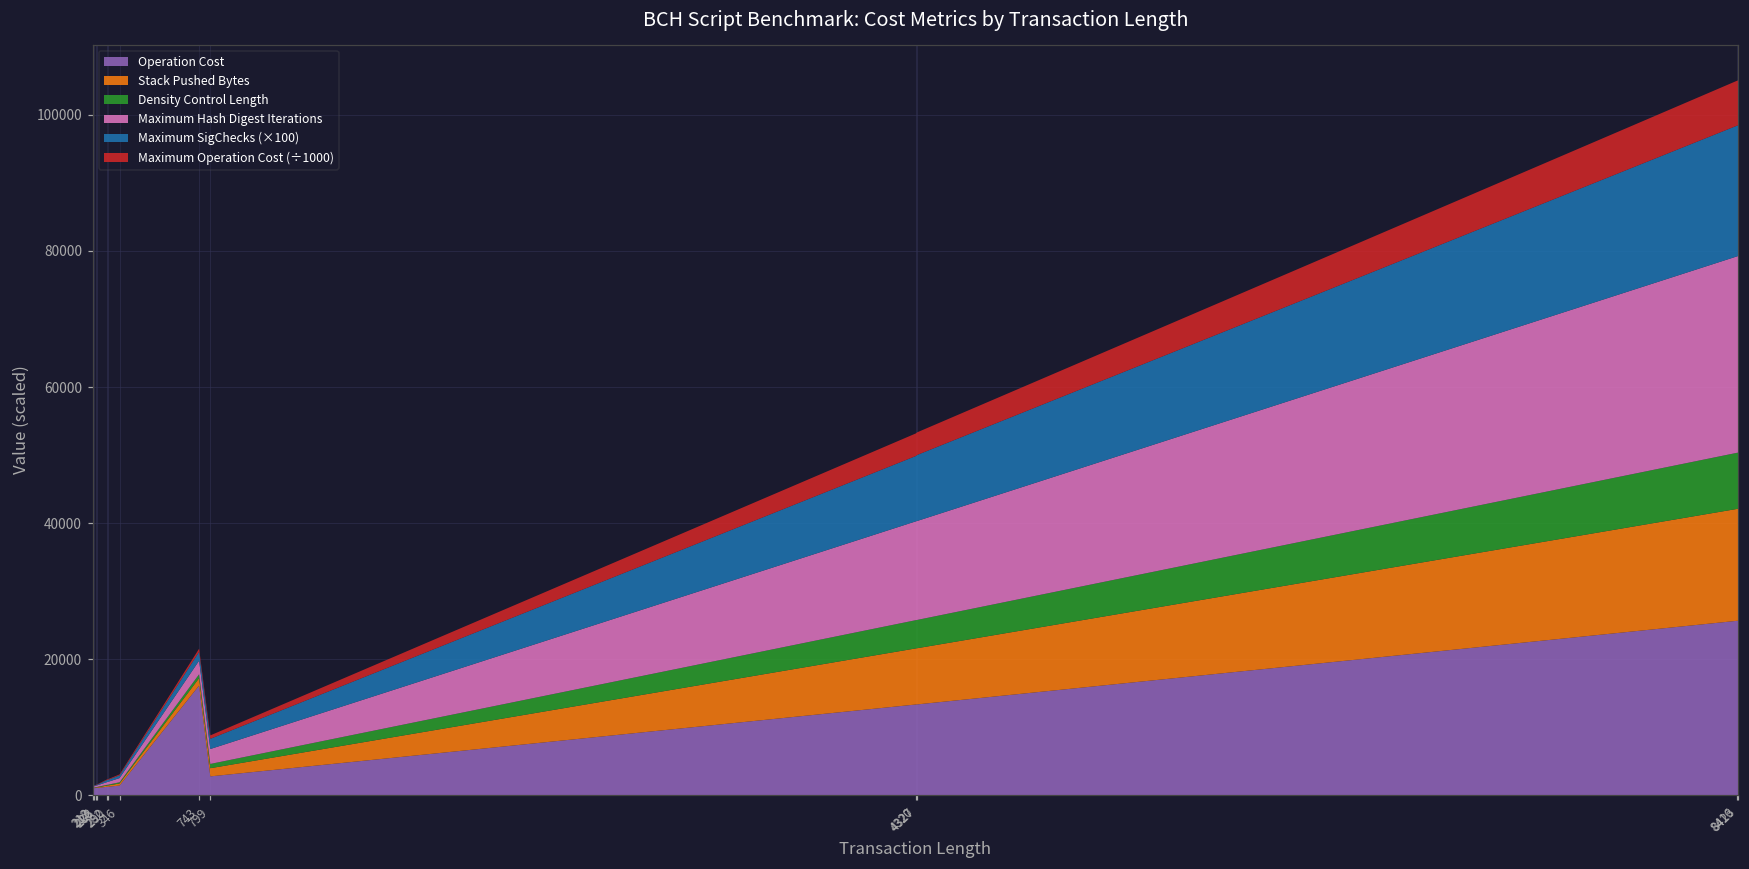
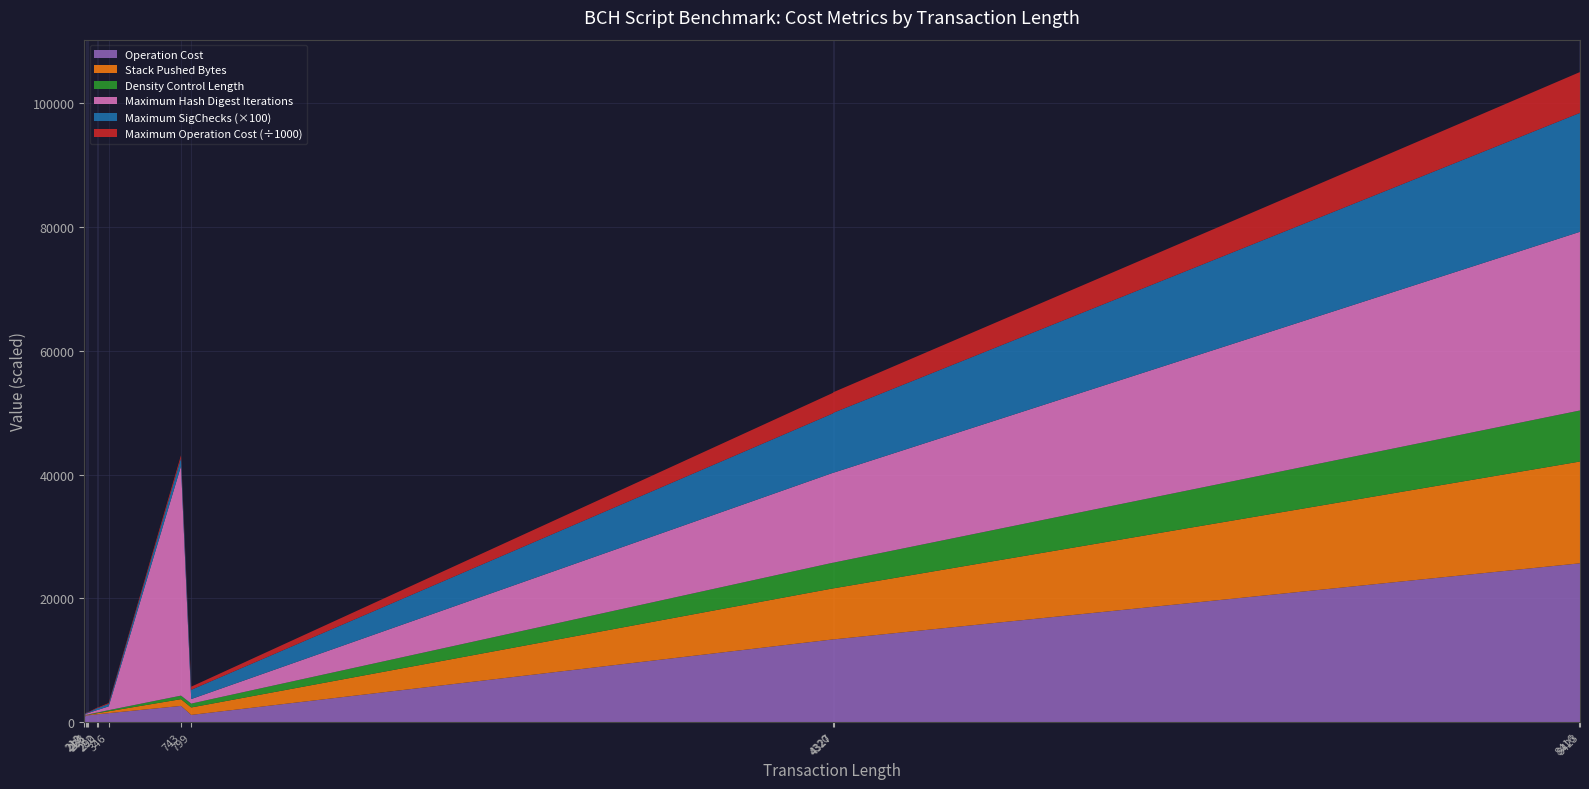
  {
    "Operation Cost": {
-     "743": 16000,
-     "799": 3000,
+     "743": 3000,
+     "799": 1000,
      "4320": 13000,
      "4327": 13000,
      "8416": 26000,
      "8423": 26000
    },
    "Stack Pushed Bytes": {
      "743": 1000,
      "799": 1000,
      "4320": 8000,
      "4327": 8000,
      "8416": 16000,
      "8423": 16000
    },
    "Density Control Length": {
      "743": 1000,
      "799": 1000,
      "4320": 4000,
      "4327": 4000,
      "8416": 8000,
      "8423": 8000
    },
    "Maximum Hash Digest Iterations": {
-     "743": 2000,
-     "799": 2000,
+     "743": 37000,
+     "799": 1000,
      "4320": 15000,
      "4327": 15000,
      "8416": 29000,
      "8423": 29000
    },
    "Maximum SigChecks (×100)": {
      "743": 1000,
      "799": 2000,
      "4320": 10000,
      "4327": 10000,
      "8416": 19000,
      "8423": 19000
    },
    "Maximum Operation Cost (÷1000)": {
      "743": 0,
      "799": 1000,
      "4320": 3000,
      "4327": 3000,
      "8416": 7000,
      "8423": 7000
    }
  }
